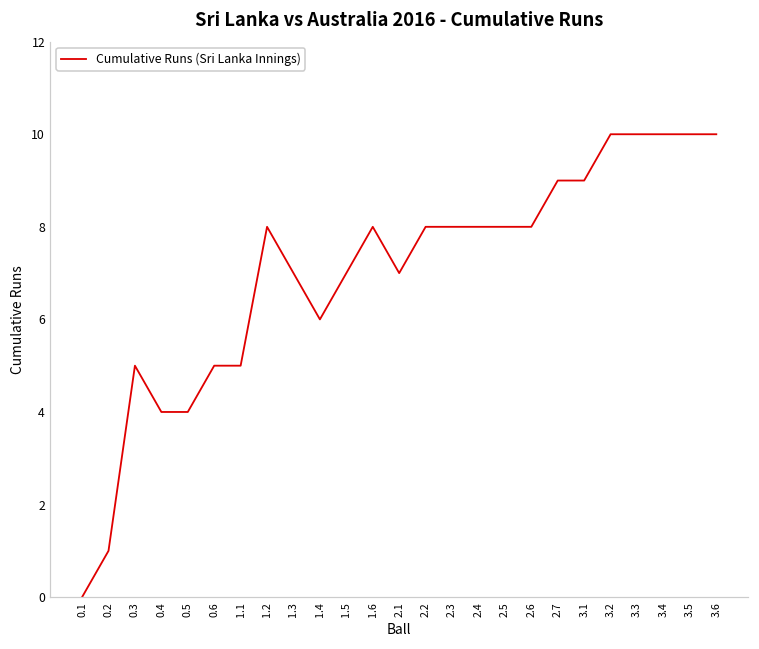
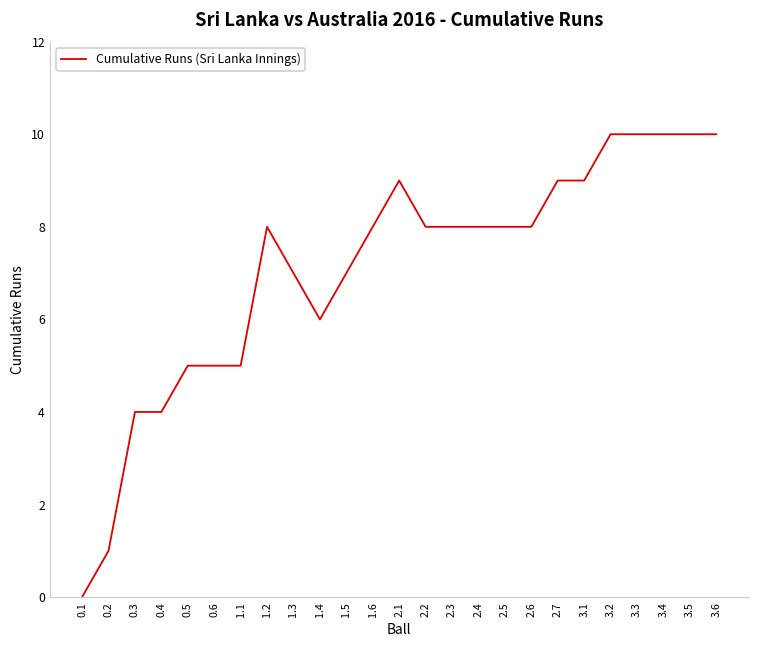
  {
    "0.1": 0,
    "0.2": 1,
-   "0.3": 5,
+   "0.3": 4,
    "0.4": 4,
-   "0.5": 4,
+   "0.5": 5,
    "0.6": 5,
    "1.1": 5,
    "1.2": 8,
    "1.3": 7,
    "1.4": 6,
    "1.5": 7,
    "1.6": 8,
-   "2.1": 7,
+   "2.1": 9,
    "2.2": 8,
    "2.3": 8,
    "2.4": 8,
    "2.5": 8,
    "2.6": 8,
    "2.7": 9,
    "3.1": 9,
    "3.2": 10,
    "3.3": 10,
    "3.4": 10,
    "3.5": 10,
    "3.6": 10
  }
